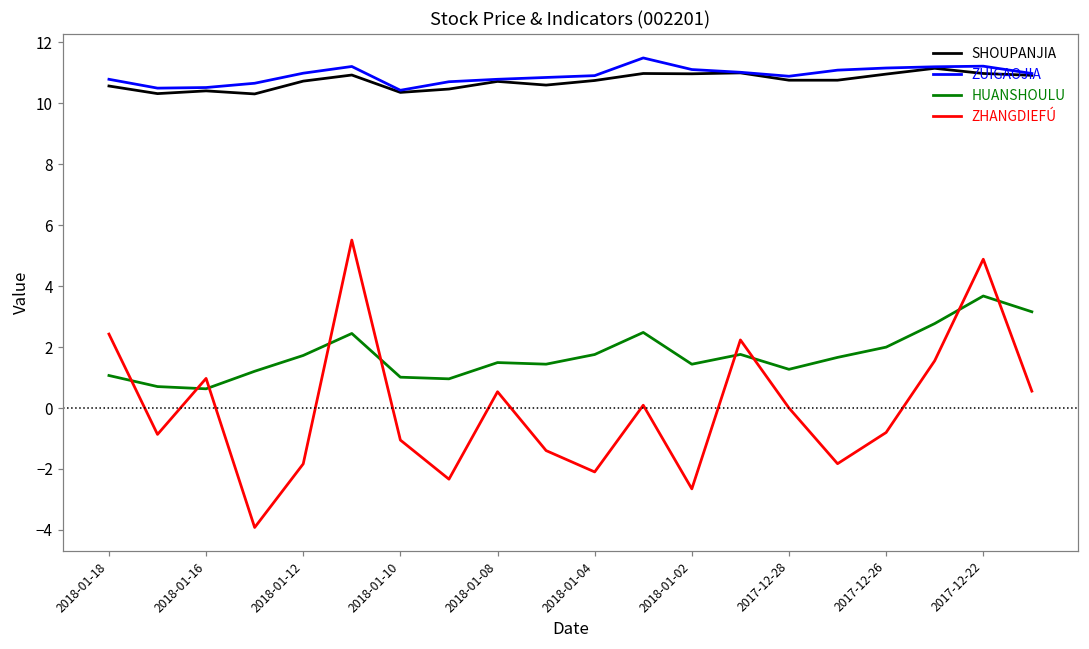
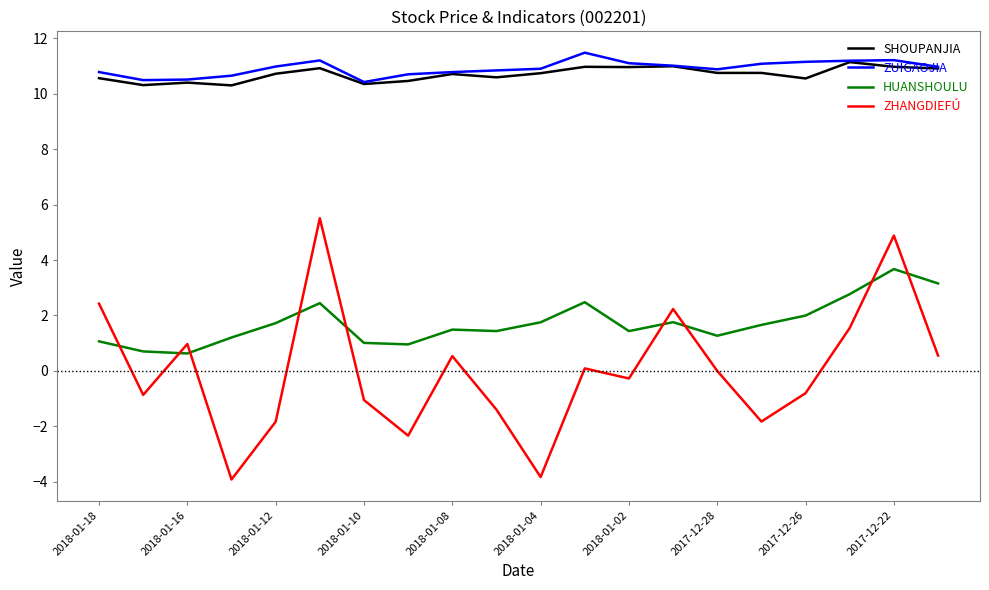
  {
    "SHOUPANJIA": {
      "2018-01-18": 10.6,
      "2018-01-16": 10.4,
      "2018-01-12": 10.7,
      "2018-01-04": 10.7,
      "2018-01-02": 11.0,
      "2017-12-28": 10.8,
-     "2017-12-26": 11.0,
+     "2017-12-26": 10.6,
      "2017-12-22": 11.0
    },
    "ZUIGAOJIA": {
      "2018-01-18": 10.8,
      "2018-01-16": 10.5,
      "2018-01-12": 11.0,
      "2018-01-04": 10.9,
      "2018-01-02": 11.1,
      "2017-12-28": 10.9,
      "2017-12-26": 11.2,
      "2017-12-22": 11.2
    },
    "HUANSHOULU": {
      "2018-01-18": 1.1,
      "2018-01-16": 0.6,
      "2018-01-12": 1.7,
      "2018-01-10": 1.0,
      "2018-01-08": 1.5,
      "2018-01-04": 1.8,
      "2018-01-02": 1.4,
      "2017-12-28": 1.3,
      "2017-12-26": 2.0,
      "2017-12-22": 3.7
    },
    "ZHANGDIEFÚ": {
      "2018-01-18": 2.4,
      "2018-01-16": 1.0,
      "2018-01-12": -1.8,
      "2018-01-10": -1.1,
      "2018-01-08": 0.5,
-     "2018-01-04": -2.1,
-     "2018-01-02": -2.7,
+     "2018-01-04": -3.8,
+     "2018-01-02": -0.3,
      "2017-12-28": 0.0,
      "2017-12-26": -0.8,
      "2017-12-22": 4.9
    }
  }
